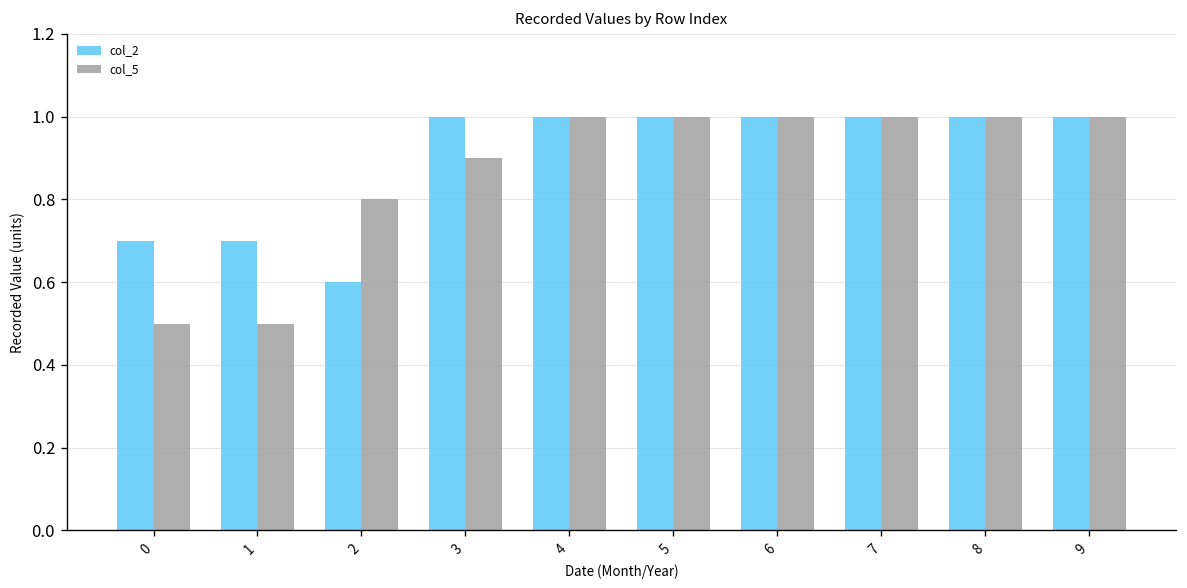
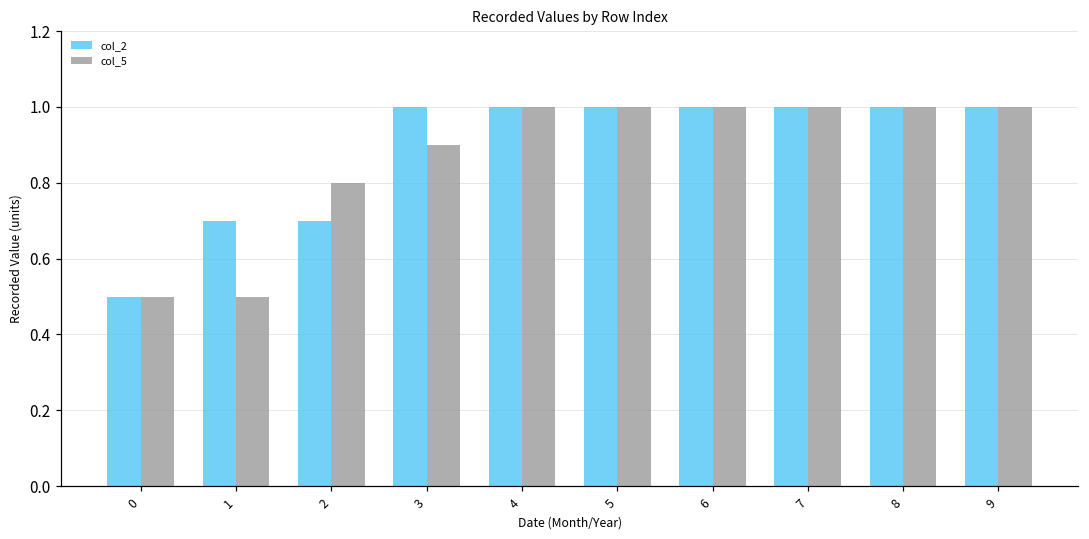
  {
    "col_2": {
-     "0": 0.7,
+     "0": 0.5,
      "1": 0.7,
-     "2": 0.6,
+     "2": 0.7,
      "3": 1.0,
      "4": 1.0,
      "5": 1.0,
      "6": 1.0,
      "7": 1.0,
      "8": 1.0,
      "9": 1.0
    },
    "col_5": {
      "0": 0.5,
      "1": 0.5,
      "2": 0.8,
      "3": 0.9,
      "4": 1.0,
      "5": 1.0,
      "6": 1.0,
      "7": 1.0,
      "8": 1.0,
      "9": 1.0
    }
  }
